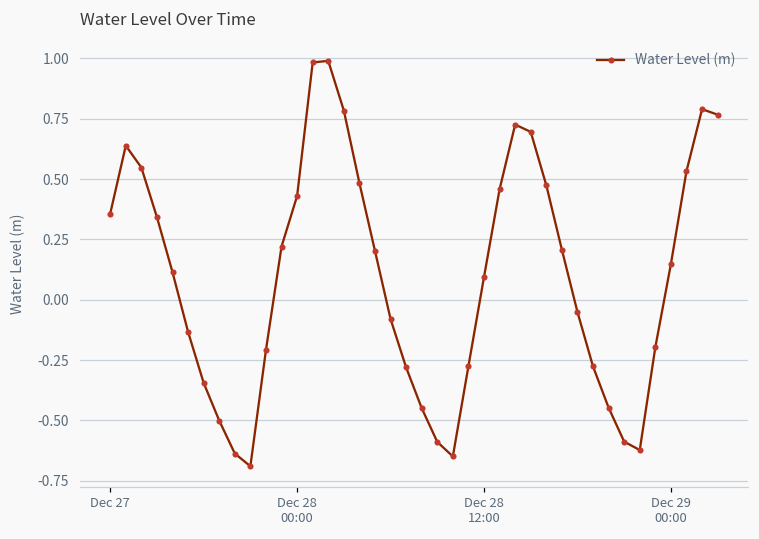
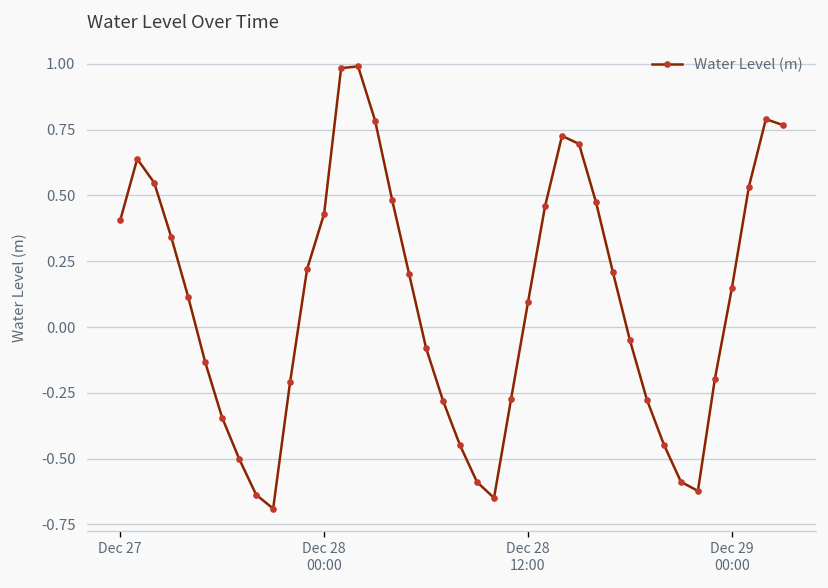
  {
-   "Dec 27": 0.36,
+   "Dec 27": 0.41,
    "Dec 28 00:00": 0.43,
    "Dec 28 12:00": 0.09,
    "Dec 29 00:00": 0.15
  }
